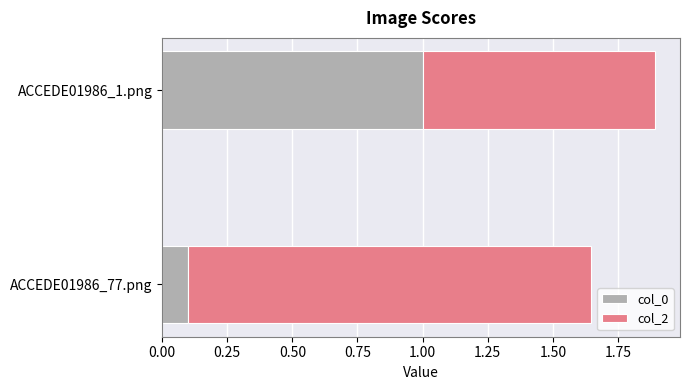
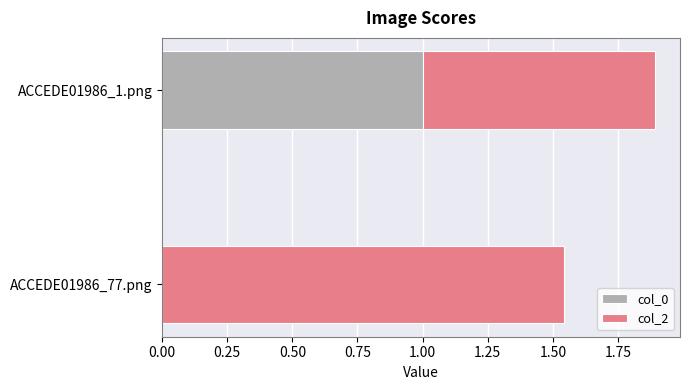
  {
    "col_0": {
      "ACCEDE01986_1.png": 1.0,
-     "ACCEDE01986_77.png": 0.1
+     "ACCEDE01986_77.png": 0.0
    },
    "col_2": {
      "ACCEDE01986_1.png": 0.9,
      "ACCEDE01986_77.png": 1.54
    }
  }
